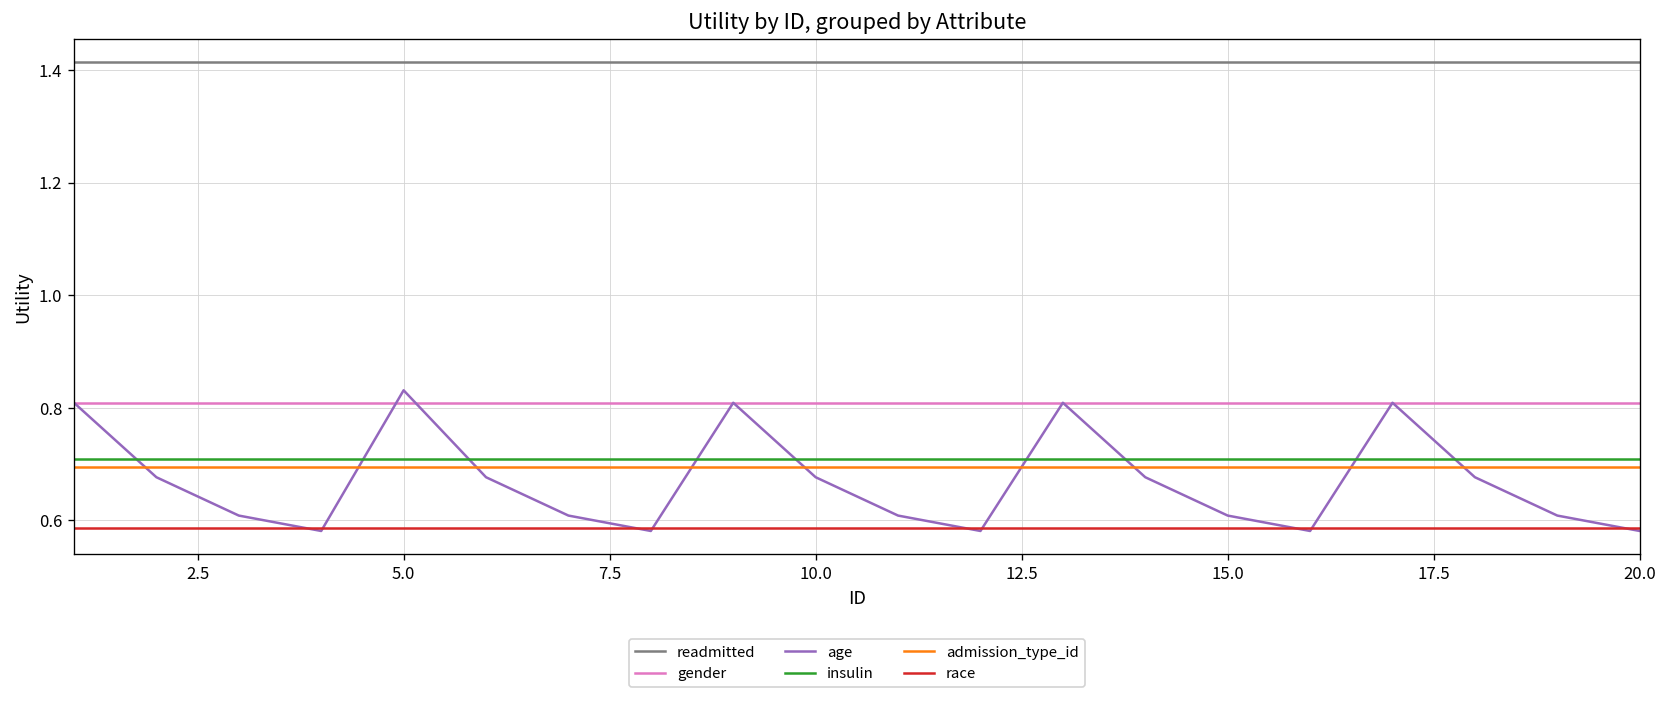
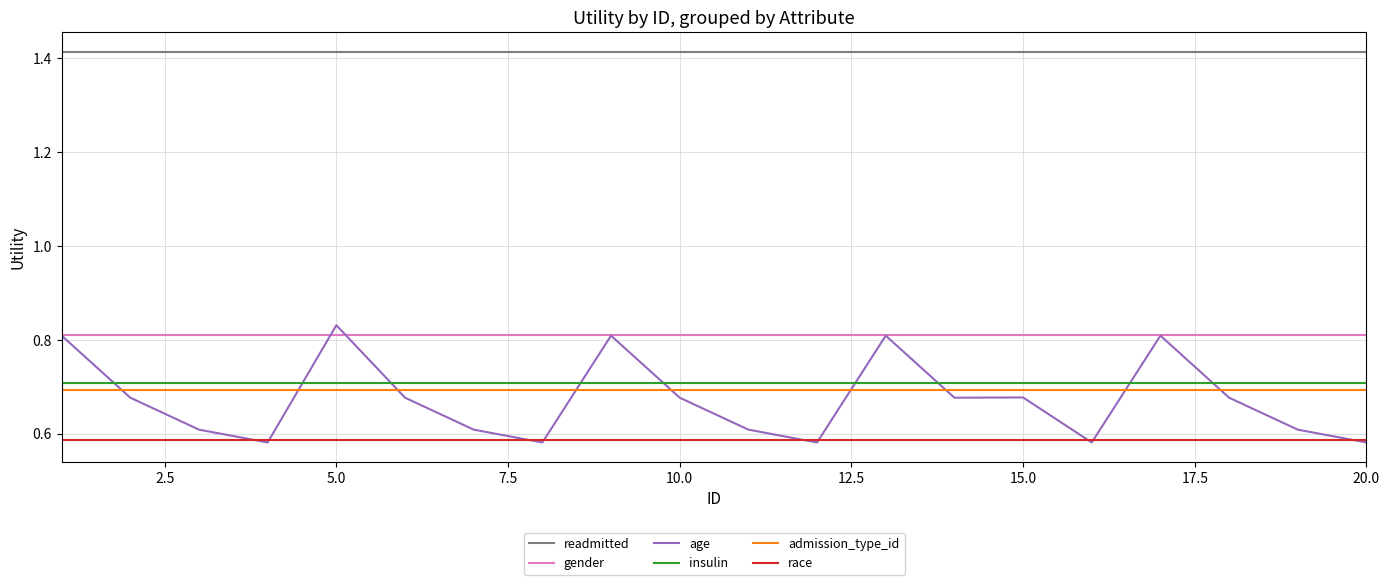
  {
    "readmitted": {
      "5.0": 1.41,
      "10.0": 1.41,
      "15.0": 1.41,
      "20.0": 1.41
    },
    "gender": {
      "5.0": 0.81,
      "10.0": 0.81,
      "15.0": 0.81,
      "20.0": 0.81
    },
    "age": {
      "5.0": 0.83,
      "10.0": 0.68,
-     "15.0": 0.61
+     "15.0": 0.68
    },
    "insulin": {
      "5.0": 0.71,
      "10.0": 0.71,
      "15.0": 0.71,
      "20.0": 0.71
    },
    "admission_type_id": {
      "5.0": 0.69,
      "10.0": 0.69,
      "15.0": 0.69,
      "20.0": 0.69
    },
    "race": {
      "5.0": 0.59,
      "10.0": 0.59,
      "15.0": 0.59
    }
  }
